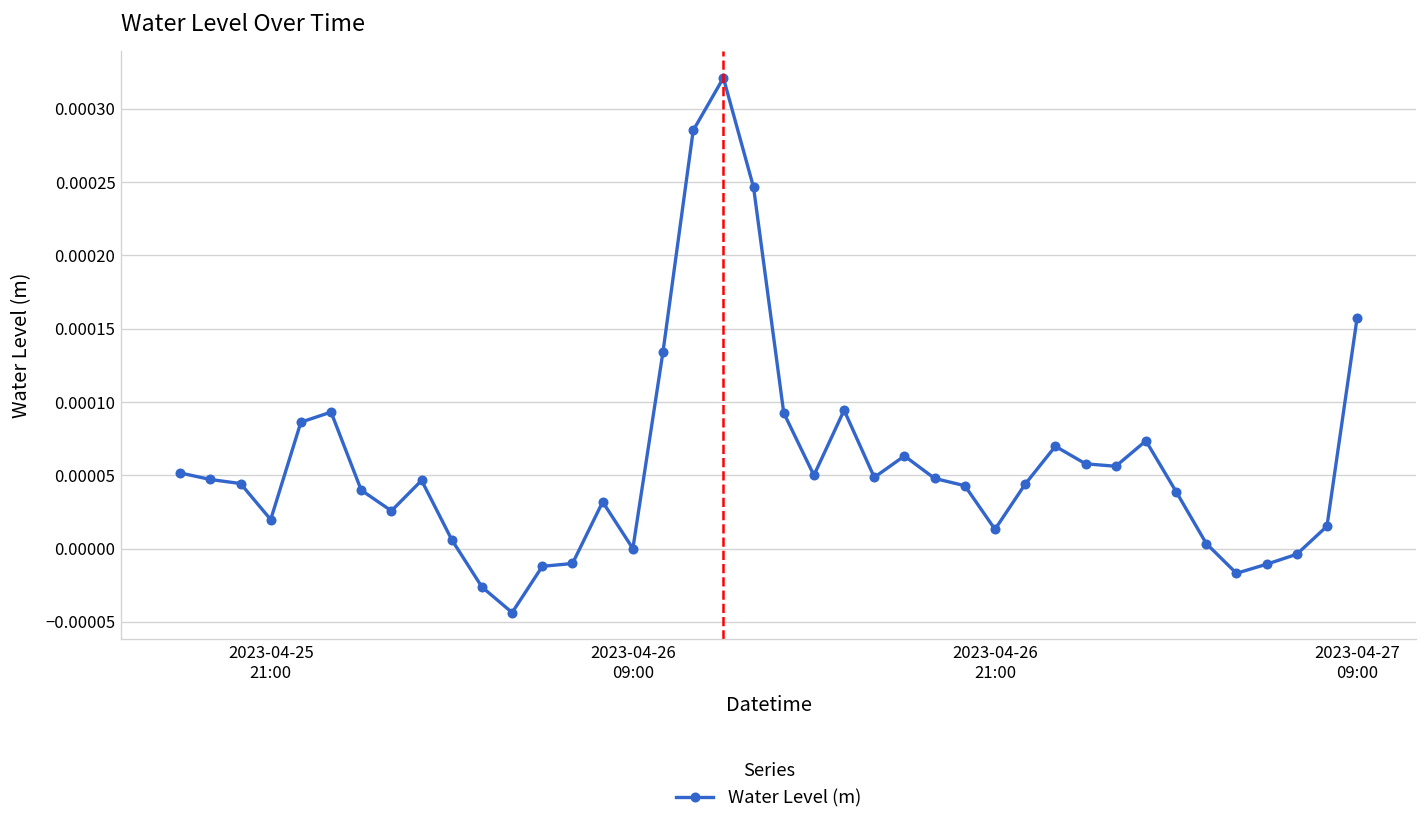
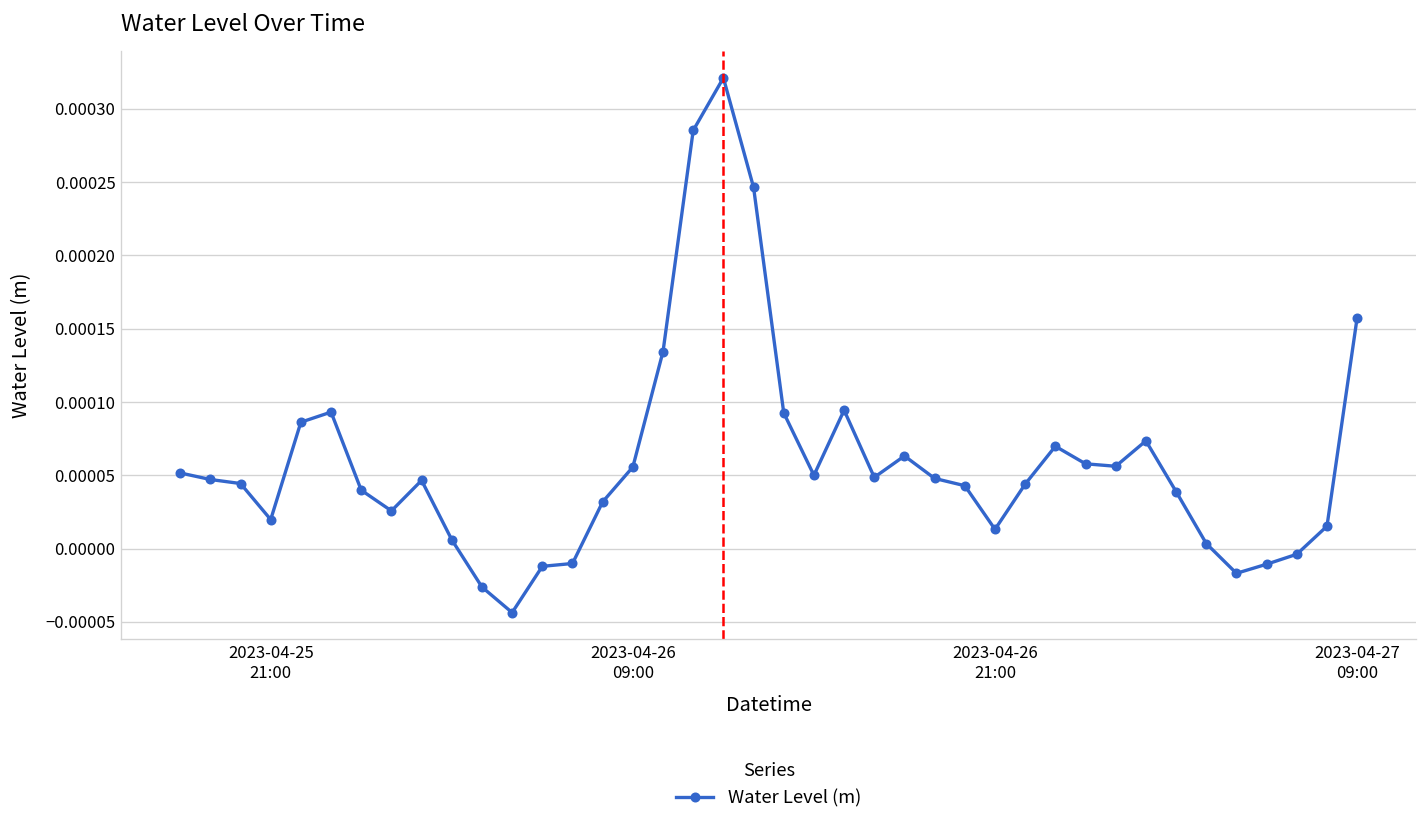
  {
    "2023-04-25 21:00": 0.000020,
-   "2023-04-26 09:00": 0.0000,
+   "2023-04-26 09:00": 0.0001,
    "2023-04-26 21:00": 0.000013,
    "2023-04-27 09:00": 0.000158
  }
